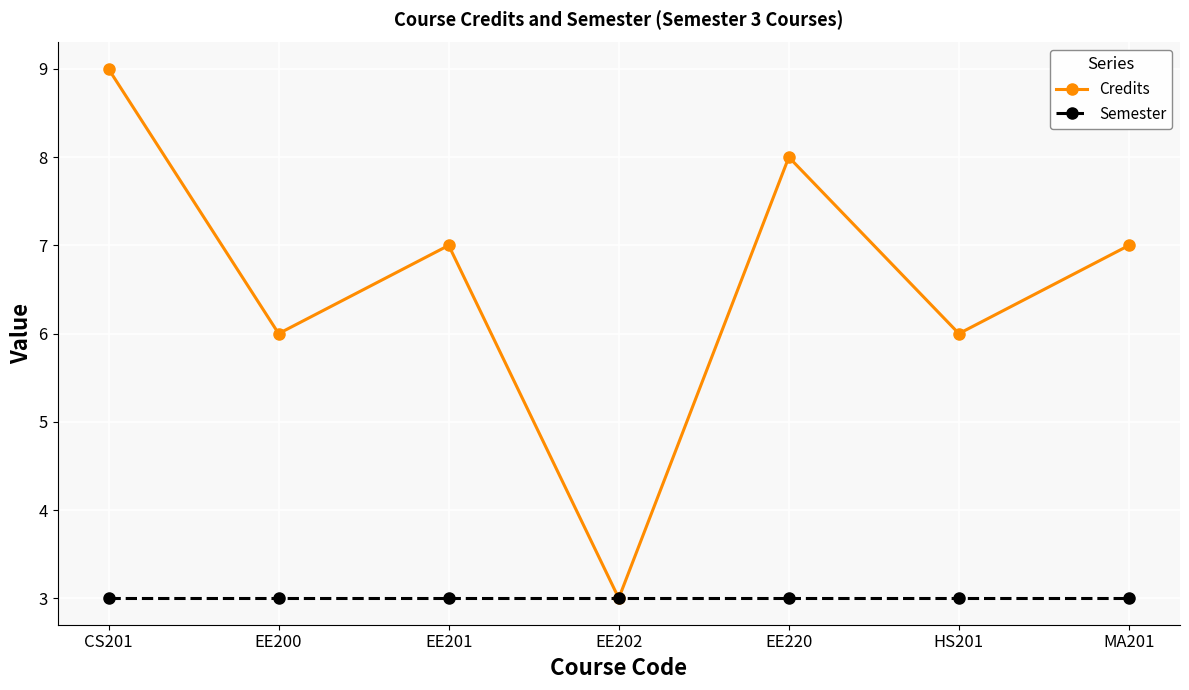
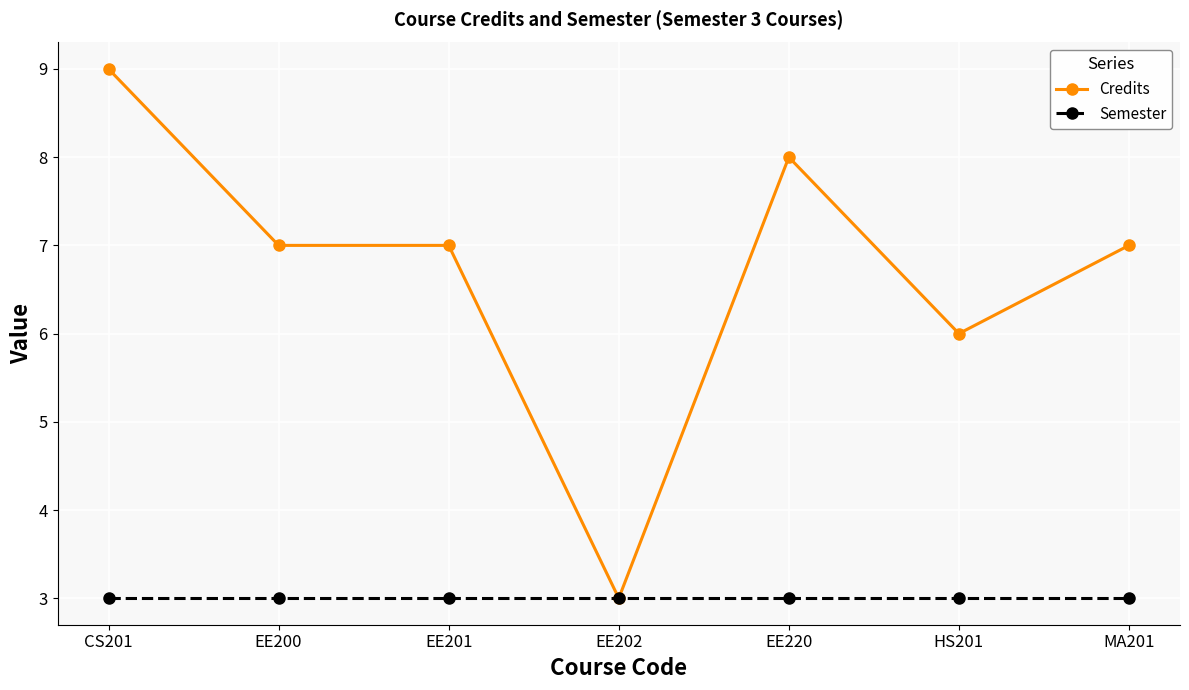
  {
    "Credits": {
      "CS201": 9,
-     "EE200": 6,
+     "EE200": 7,
      "EE201": 7,
      "EE220": 8,
      "HS201": 6,
      "MA201": 7
    },
    "Semester": {
      "CS201": 3,
      "EE200": 3,
      "EE201": 3,
      "EE220": 3,
      "HS201": 3,
      "MA201": 3
    }
  }
